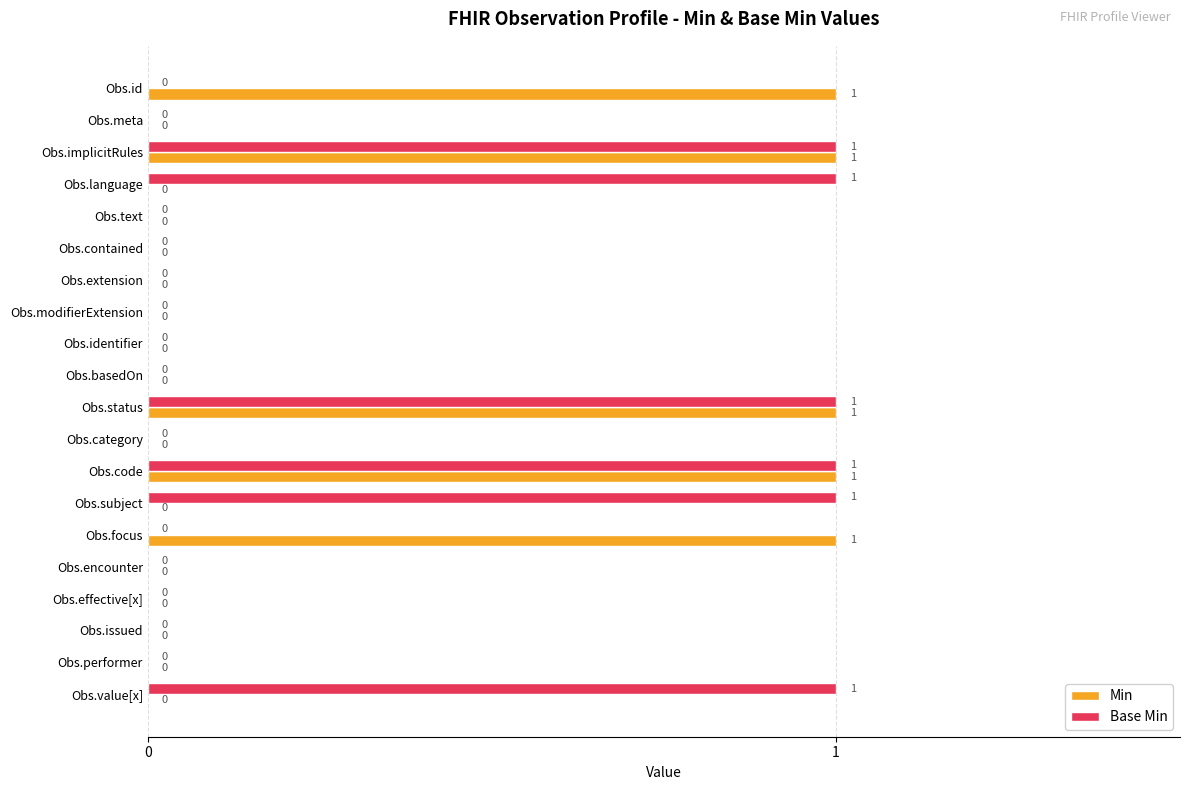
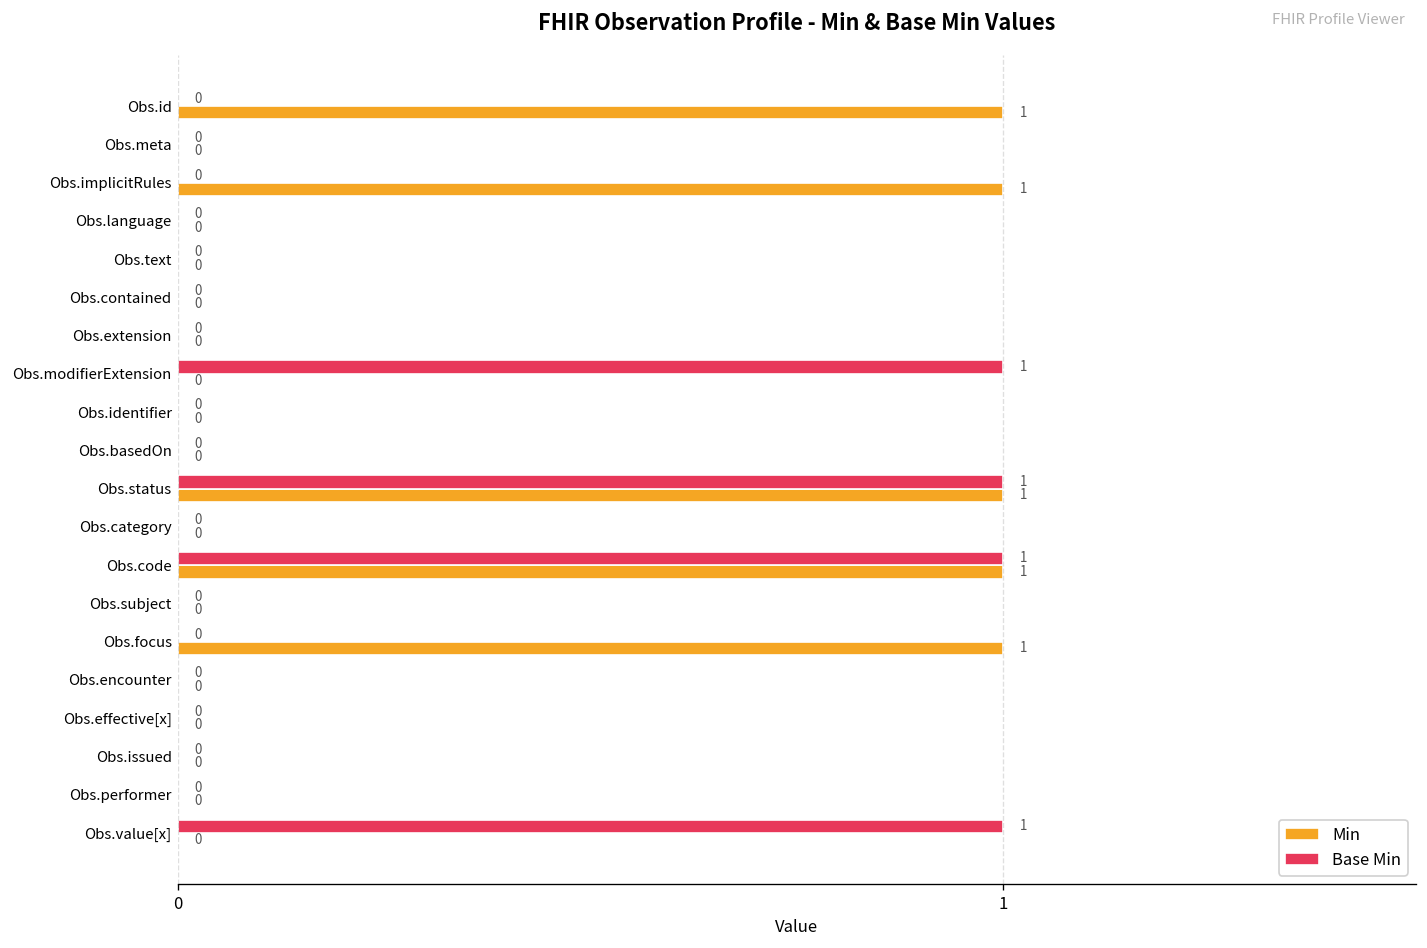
  {
    "Min": {
      "Obs.id": 1,
      "Obs.meta": 0,
      "Obs.implicitRules": 1,
      "Obs.language": 0,
      "Obs.text": 0,
      "Obs.contained": 0,
      "Obs.extension": 0,
      "Obs.modifierExtension": 0,
      "Obs.identifier": 0,
      "Obs.basedOn": 0,
      "Obs.status": 1,
      "Obs.category": 0,
      "Obs.code": 1,
      "Obs.subject": 0,
      "Obs.focus": 1,
      "Obs.encounter": 0,
      "Obs.effective[x]": 0,
      "Obs.issued": 0,
      "Obs.performer": 0,
      "Obs.value[x]": 0
    },
    "Base Min": {
      "Obs.id": 0,
      "Obs.meta": 0,
-     "Obs.implicitRules": 1,
-     "Obs.language": 1,
+     "Obs.implicitRules": 0,
+     "Obs.language": 0,
      "Obs.text": 0,
      "Obs.contained": 0,
      "Obs.extension": 0,
-     "Obs.modifierExtension": 0,
+     "Obs.modifierExtension": 1,
      "Obs.identifier": 0,
      "Obs.basedOn": 0,
      "Obs.status": 1,
      "Obs.category": 0,
      "Obs.code": 1,
-     "Obs.subject": 1,
+     "Obs.subject": 0,
      "Obs.focus": 0,
      "Obs.encounter": 0,
      "Obs.effective[x]": 0,
      "Obs.issued": 0,
      "Obs.performer": 0,
      "Obs.value[x]": 1
    }
  }
